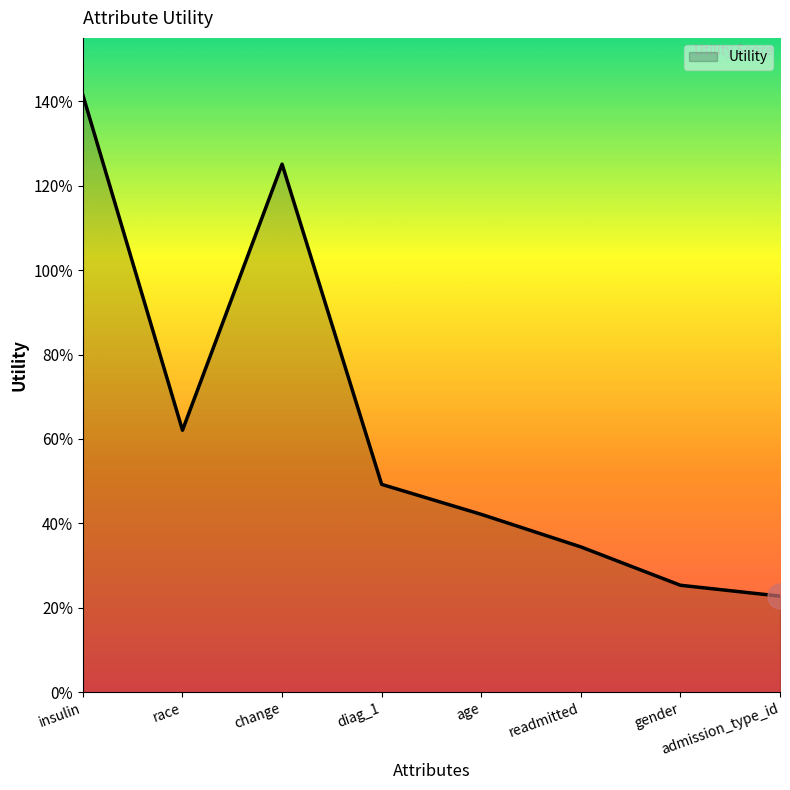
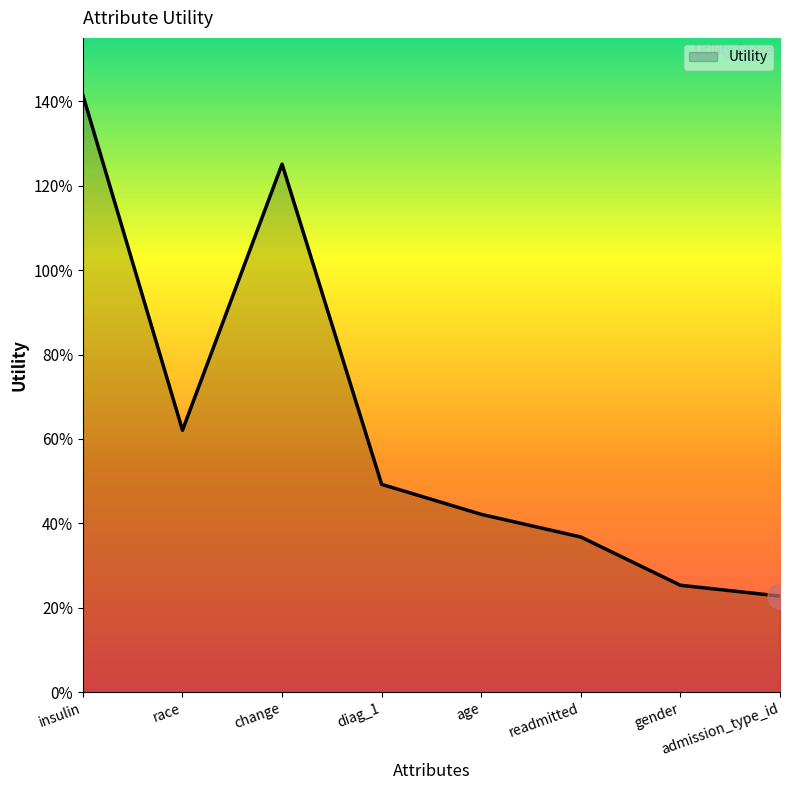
  {
    "Utility": {
      "insulin": "141%",
      "race": "62%",
      "change": "125%",
      "diag_1": "49%",
      "age": "42%",
-     "readmitted": "34%",
+     "readmitted": "37%",
      "gender": "25%"
    }
  }
